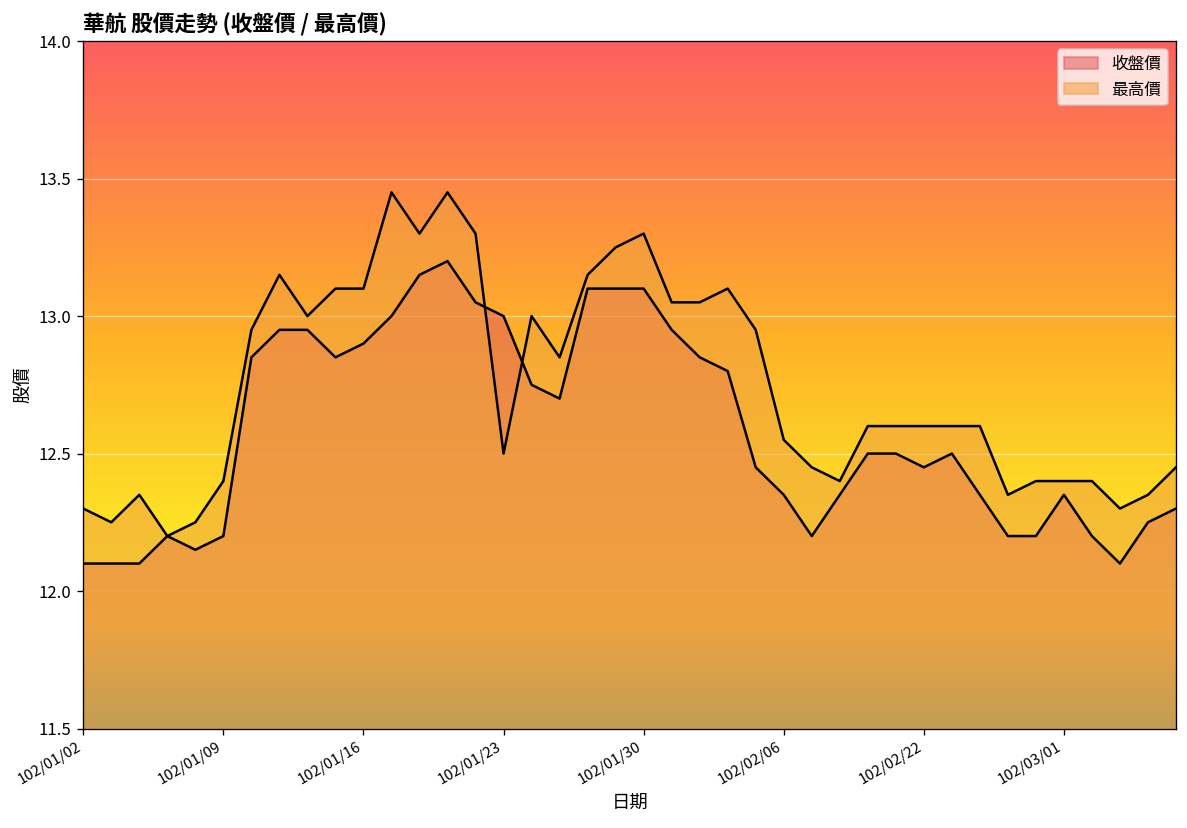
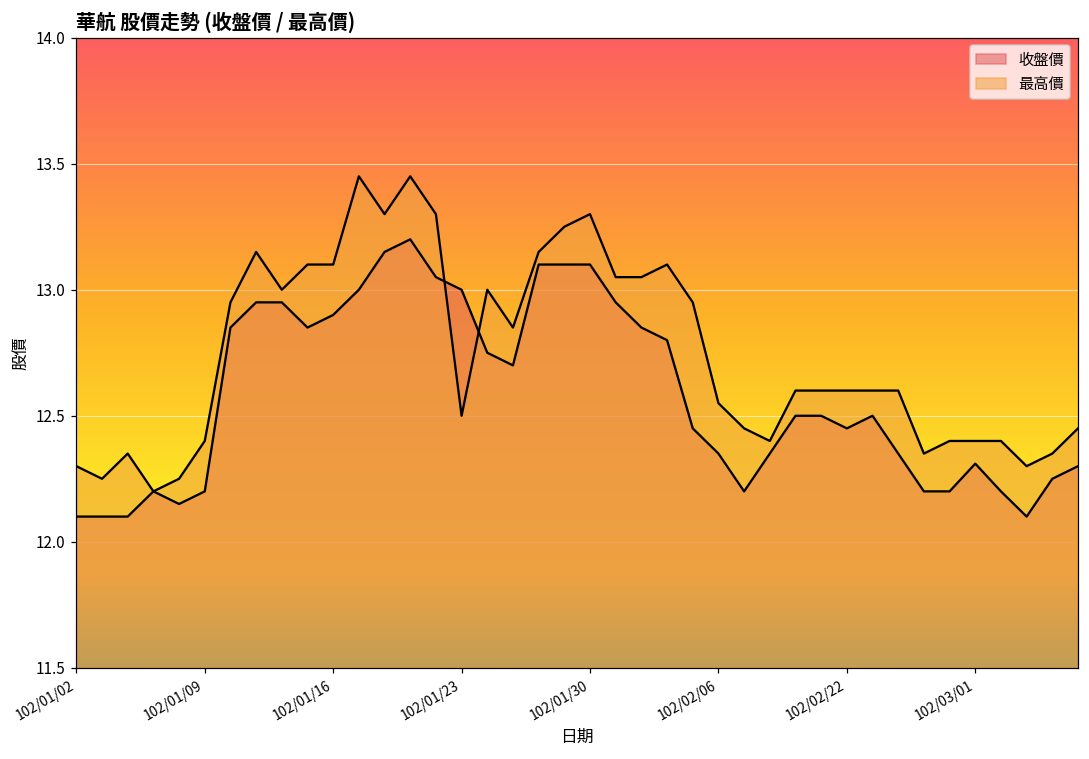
  {
    "收盤價": {
      "102/01/02": 12.10,
      "102/01/09": 12.20,
      "102/01/16": 12.90,
      "102/01/23": 13.00,
      "102/01/30": 13.10,
      "102/02/06": 12.35,
      "102/02/22": 12.45,
-     "102/03/01": 12.35
+     "102/03/01": 12.31
    },
    "最高價": {
      "102/01/02": 12.30,
      "102/01/09": 12.40,
      "102/01/16": 13.10,
      "102/01/23": 12.50,
      "102/01/30": 13.30,
      "102/02/06": 12.55,
      "102/02/22": 12.60,
      "102/03/01": 12.40
    }
  }
